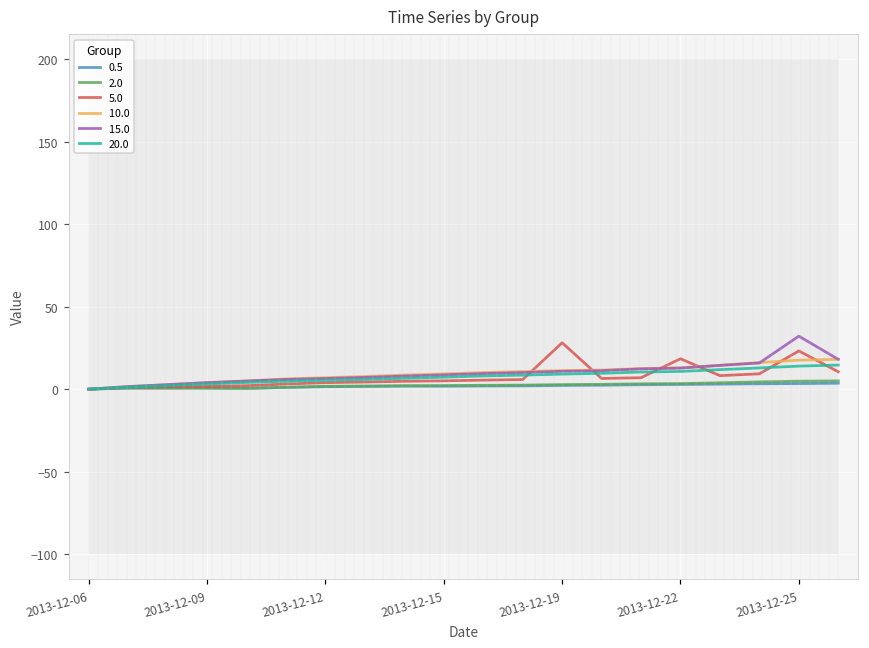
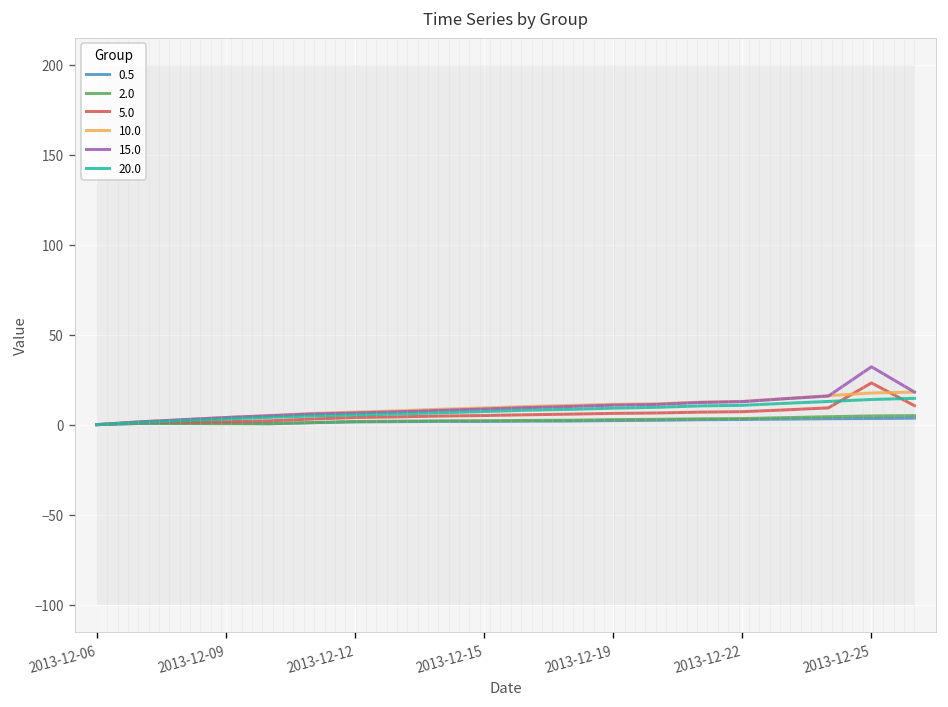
  {
    "5.0": {
      "2013-12-15": 5,
-     "2013-12-19": 28,
-     "2013-12-22": 18,
+     "2013-12-19": 6,
+     "2013-12-22": 7,
      "2013-12-25": 23
    },
    "10.0": {
      "2013-12-25": 18
    },
    "15.0": {
      "2013-12-25": 32
    },
    "20.0": {
      "2013-12-19": 9,
      "2013-12-22": 11,
      "2013-12-25": 14
    }
  }
